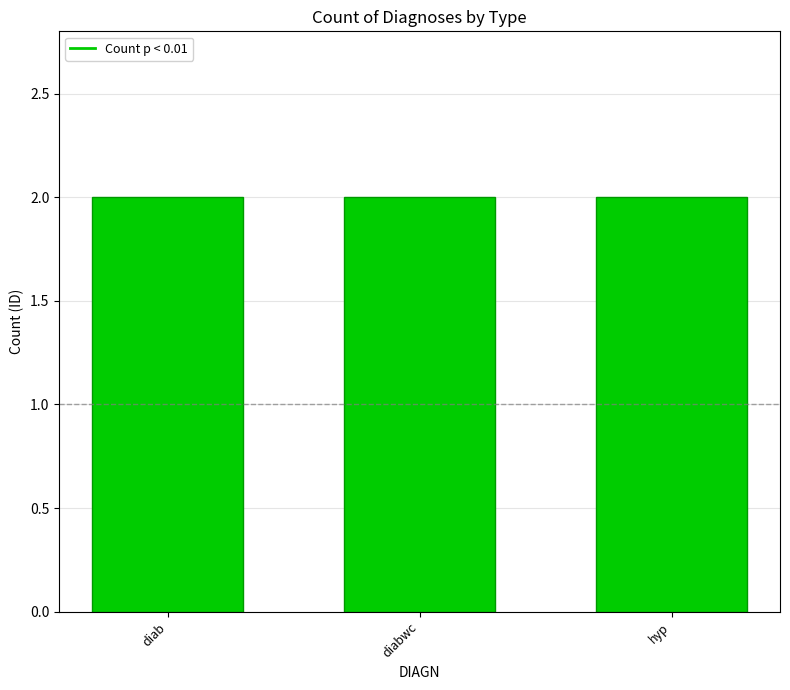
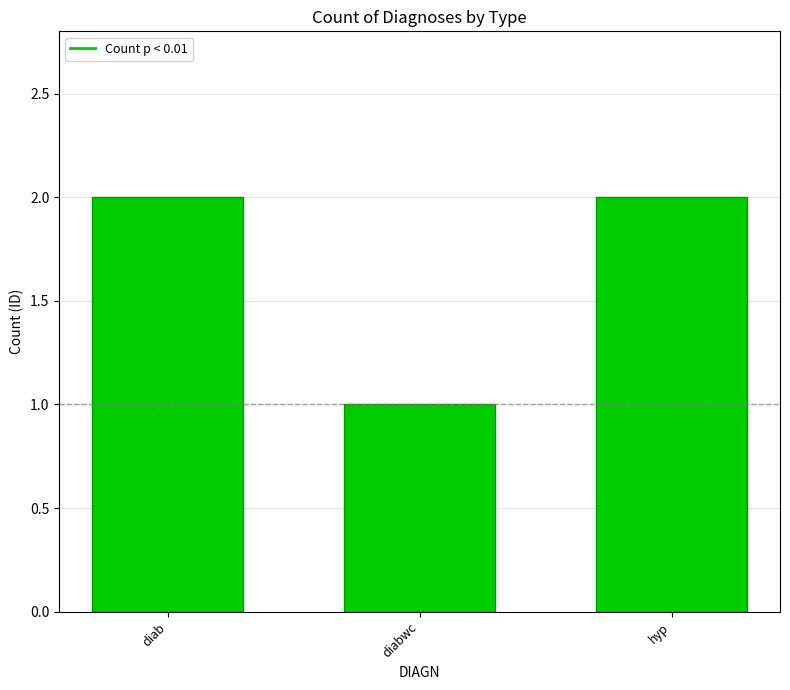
  {
    "diab": 2,
-   "diabwc": 2,
+   "diabwc": 1,
    "hyp": 2
  }
